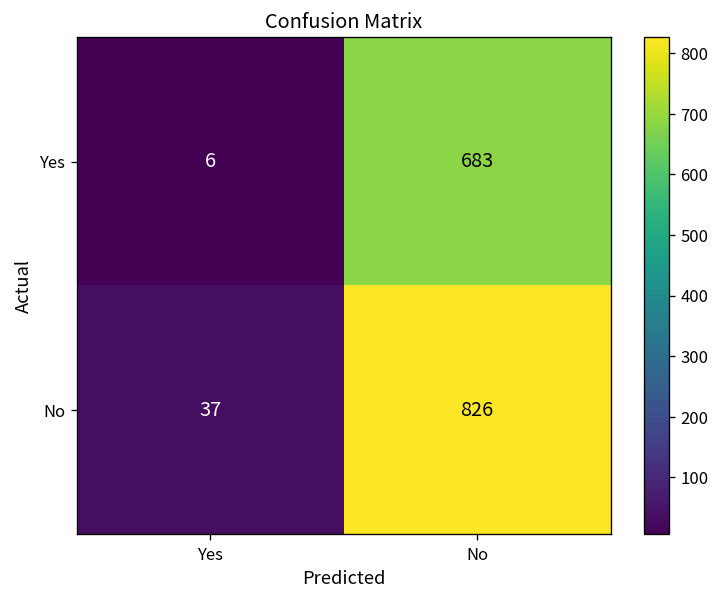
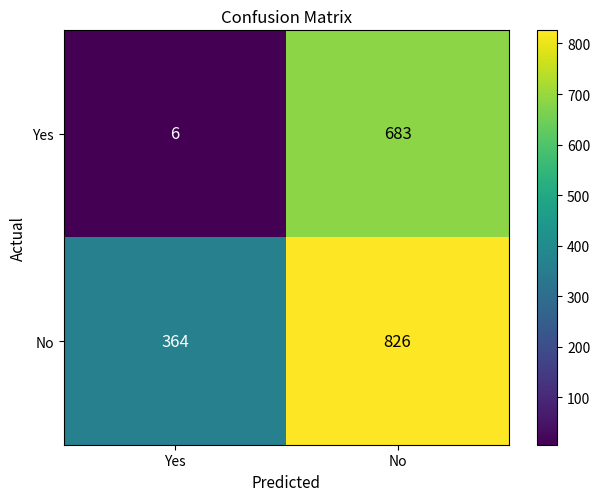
  {
    "Yes": {
      "Yes": 6,
      "No": 683
    },
    "No": {
-     "Yes": 37,
+     "Yes": 364,
      "No": 826
    }
  }
